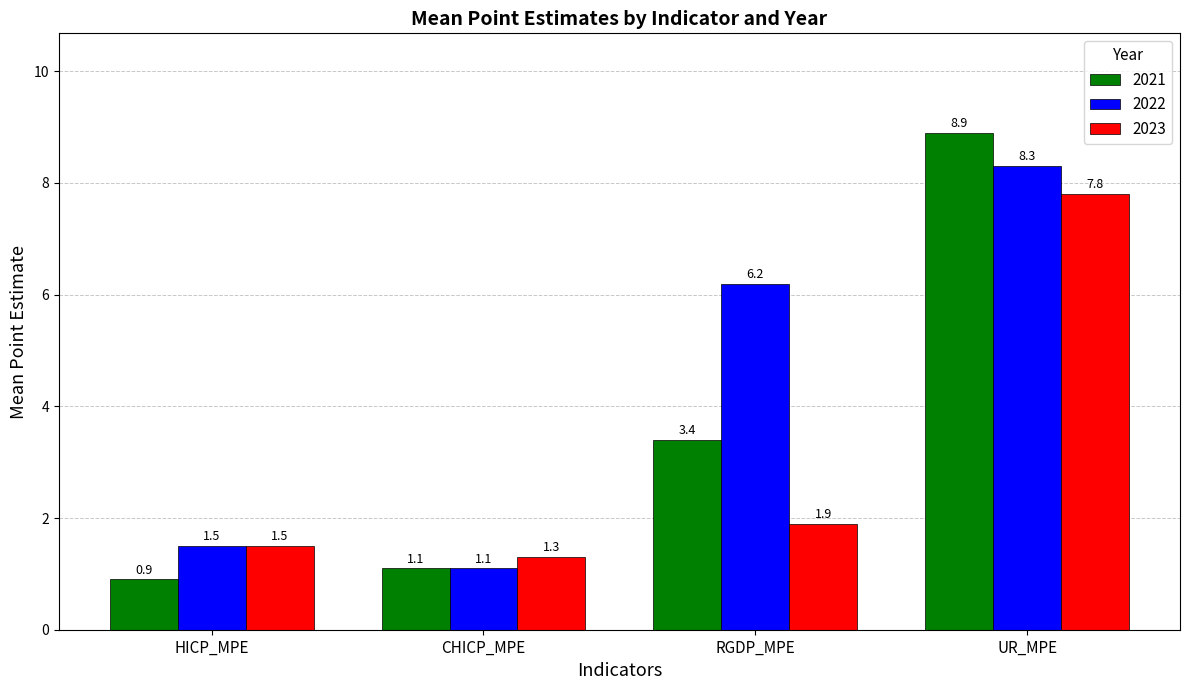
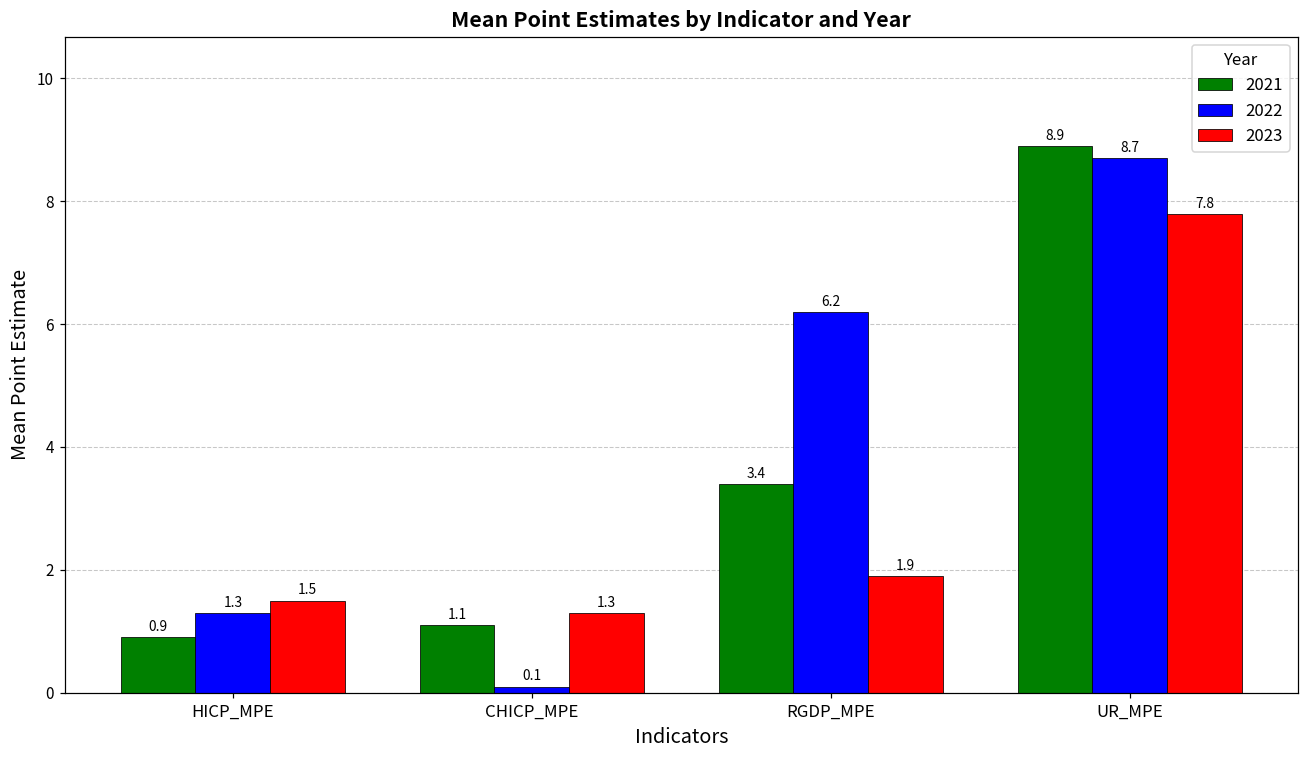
  {
    "2021": {
      "HICP_MPE": 0.9,
      "CHICP_MPE": 1.1,
      "RGDP_MPE": 3.4,
      "UR_MPE": 8.9
    },
    "2022": {
-     "HICP_MPE": 1.5,
-     "CHICP_MPE": 1.1,
+     "HICP_MPE": 1.3,
+     "CHICP_MPE": 0.1,
      "RGDP_MPE": 6.2,
-     "UR_MPE": 8.3
+     "UR_MPE": 8.7
    },
    "2023": {
      "HICP_MPE": 1.5,
      "CHICP_MPE": 1.3,
      "RGDP_MPE": 1.9,
      "UR_MPE": 7.8
    }
  }
